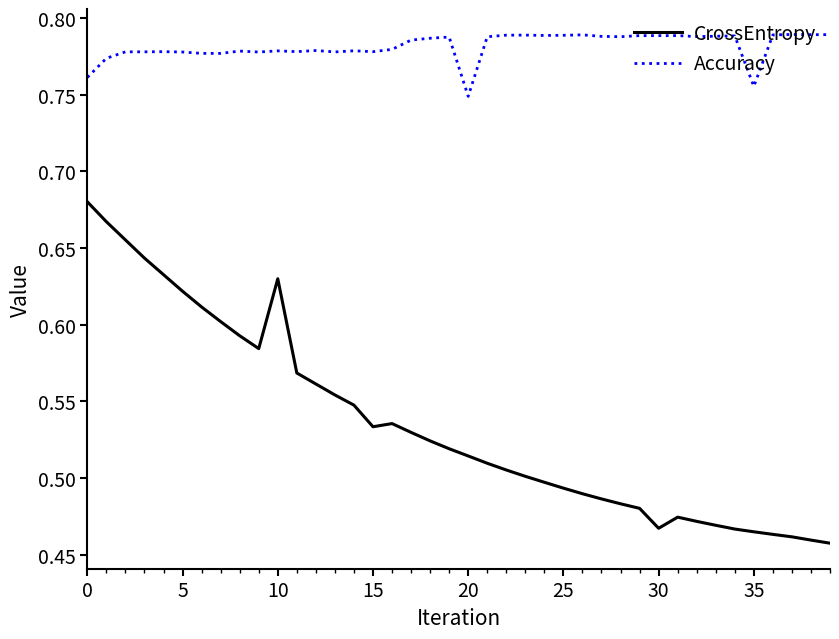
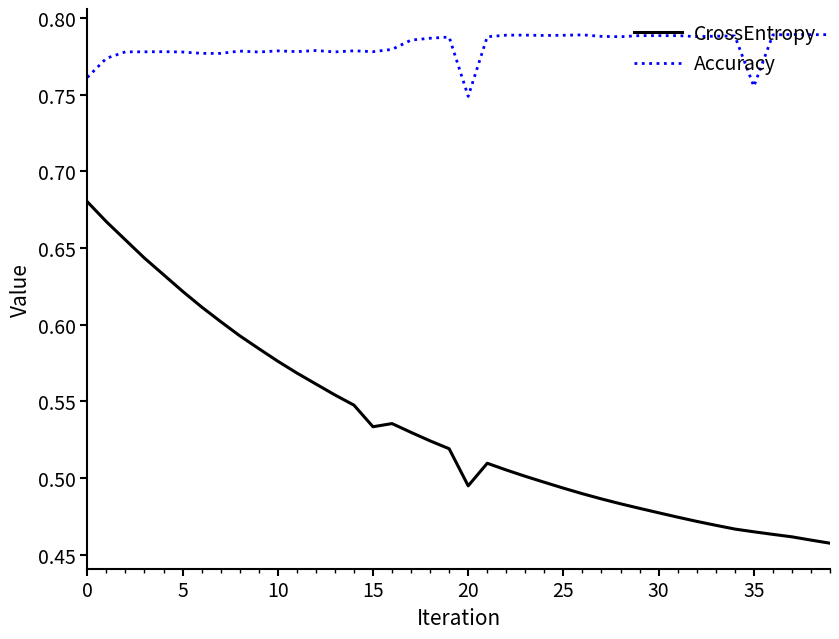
  {
    "CrossEntropy": {
      "0": 0.680,
      "5": 0.622,
-     "10": 0.630,
+     "10": 0.576,
      "15": 0.533,
-     "20": 0.514,
+     "20": 0.495,
      "25": 0.493,
-     "30": 0.467,
+     "30": 0.477,
      "35": 0.465
    },
    "Accuracy": {
      "0": 0.761,
      "5": 0.778,
      "10": 0.779,
      "15": 0.778,
      "20": 0.749,
      "25": 0.789,
      "30": 0.788,
      "35": 0.755
    }
  }
